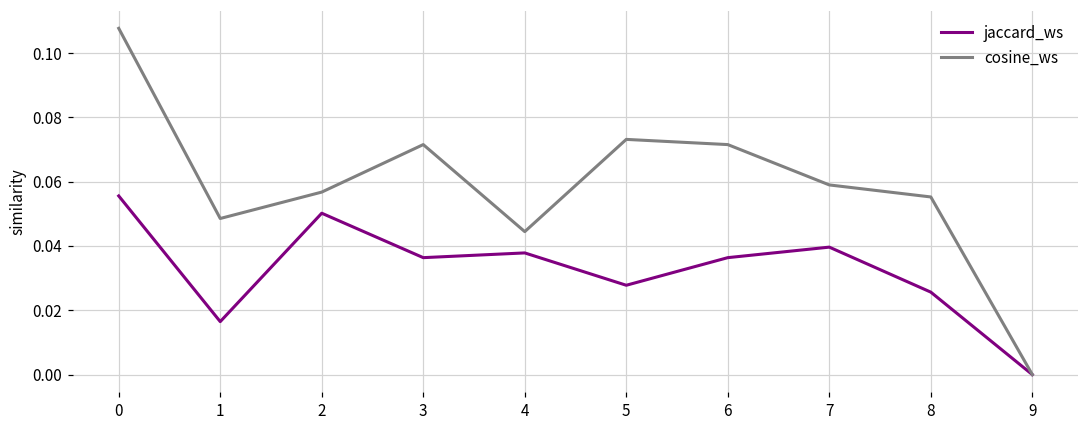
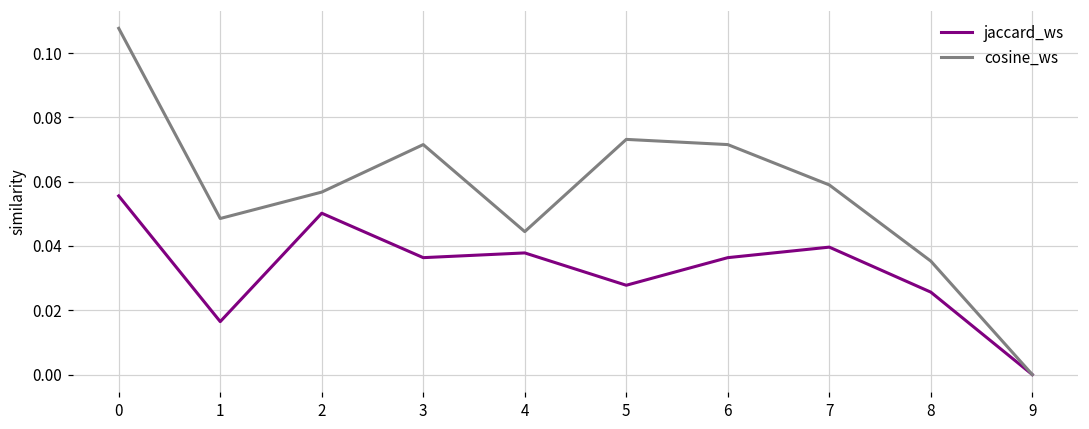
  {
    "jaccard_ws": {
      "0": 0.056,
      "1": 0.016,
      "2": 0.050,
      "3": 0.036,
      "4": 0.038,
      "5": 0.028,
      "6": 0.036,
      "7": 0.040,
      "8": 0.026
    },
    "cosine_ws": {
      "0": 0.108,
      "1": 0.049,
      "2": 0.057,
      "3": 0.072,
      "4": 0.044,
      "5": 0.073,
      "6": 0.072,
      "7": 0.059,
-     "8": 0.055
+     "8": 0.035
    }
  }
